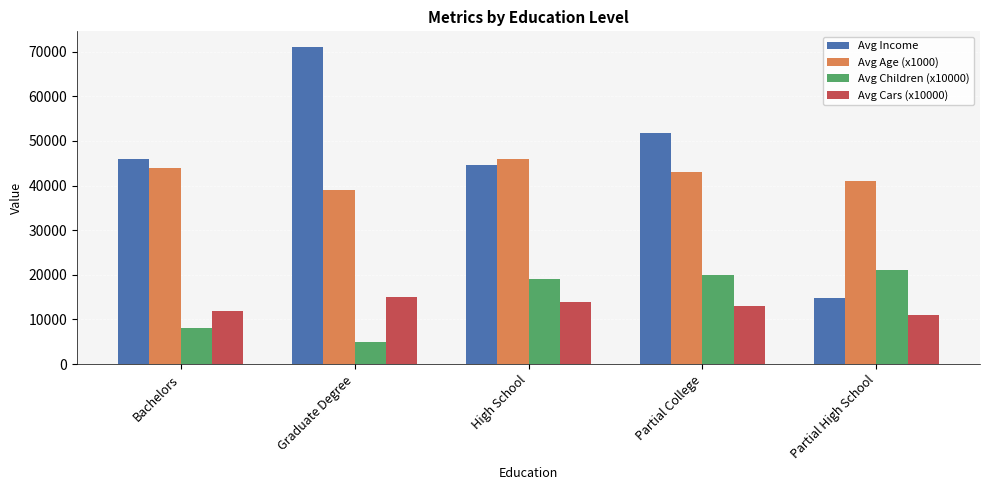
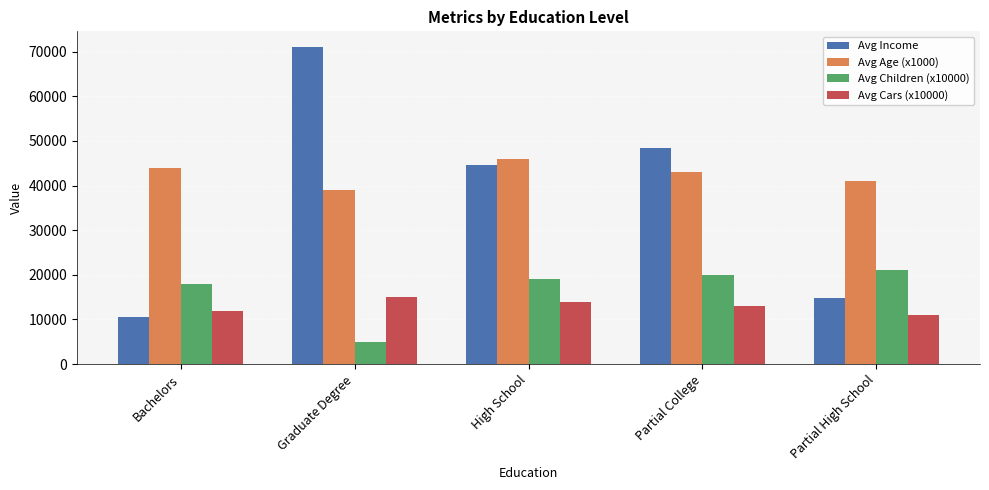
  {
    "Avg Income": {
-     "Bachelors": 46000,
+     "Bachelors": 10000,
      "Graduate Degree": 71000,
      "High School": 45000,
-     "Partial College": 52000,
+     "Partial College": 49000,
      "Partial High School": 15000
    },
    "Avg Children (x10000)": {
-     "Bachelors": 8000,
+     "Bachelors": 18000,
      "Graduate Degree": 5000,
      "High School": 19000,
      "Partial College": 20000,
      "Partial High School": 21000
    }
  }
